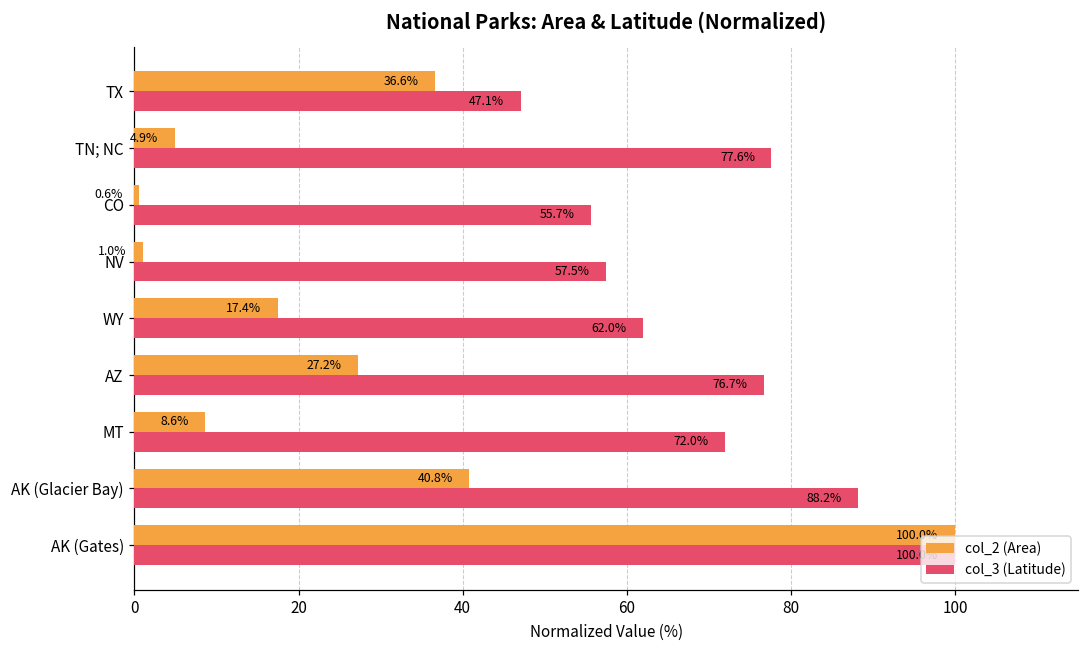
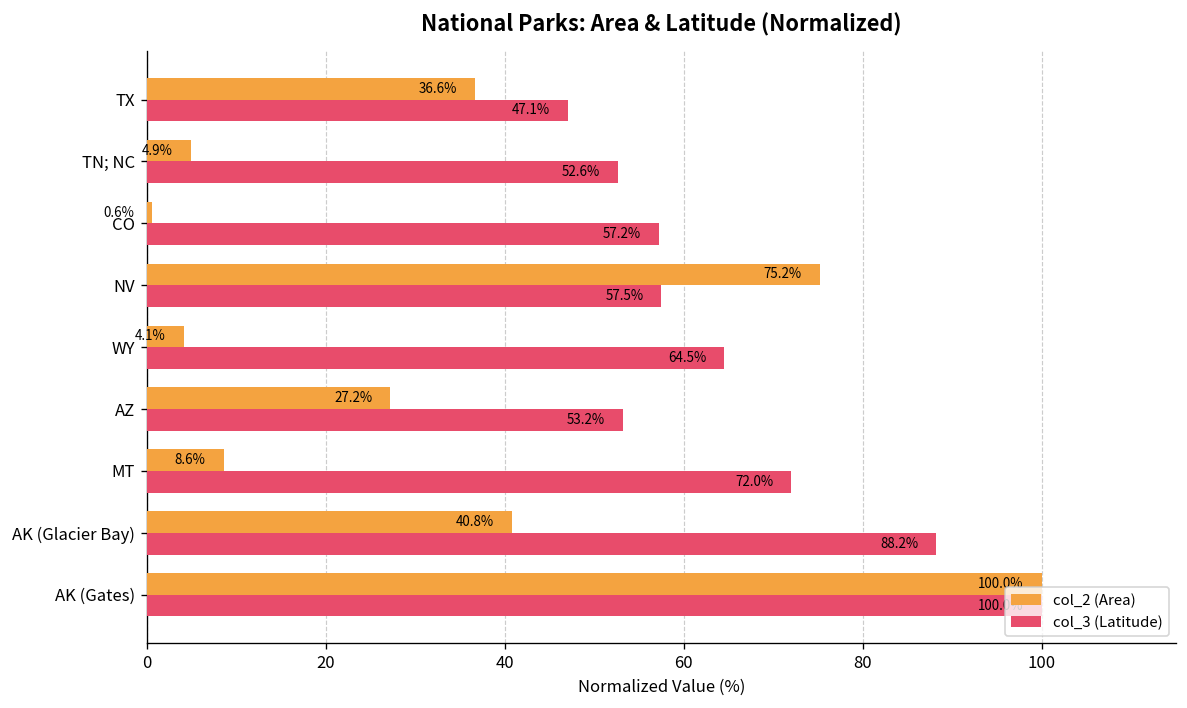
  {
    "col_2 (Area)": {
      "TX": "36.6%",
      "TN; NC": "4.9%",
      "CO": "0.6%",
-     "NV": "1.0%",
-     "WY": "17.4%",
+     "NV": "75.2%",
+     "WY": "4.1%",
      "AZ": "27.2%",
      "MT": "8.6%",
      "AK (Glacier Bay)": "40.8%"
    },
    "col_3 (Latitude)": {
      "TX": "47.1%",
-     "TN; NC": "77.6%",
-     "CO": "55.7%",
+     "TN; NC": "52.6%",
+     "CO": "57.2%",
      "NV": "57.5%",
-     "WY": "62.0%",
-     "AZ": "76.7%",
+     "WY": "64.5%",
+     "AZ": "53.2%",
      "MT": "72.0%",
      "AK (Glacier Bay)": "88.2%"
    }
  }
